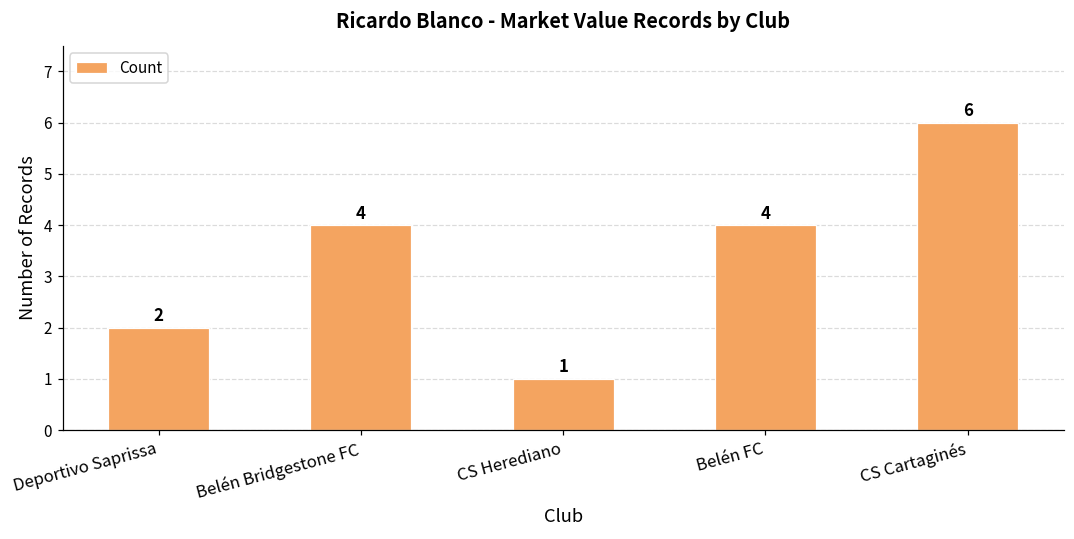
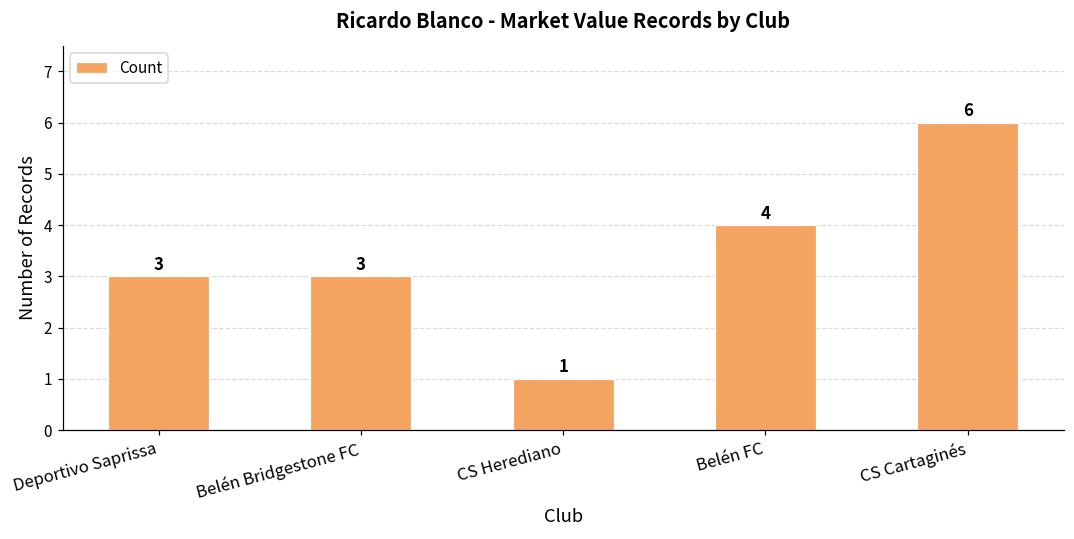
  {
-   "Deportivo Saprissa": 2,
-   "Belén Bridgestone FC": 4,
+   "Deportivo Saprissa": 3,
+   "Belén Bridgestone FC": 3,
    "CS Herediano": 1,
    "Belén FC": 4,
    "CS Cartaginés": 6
  }
